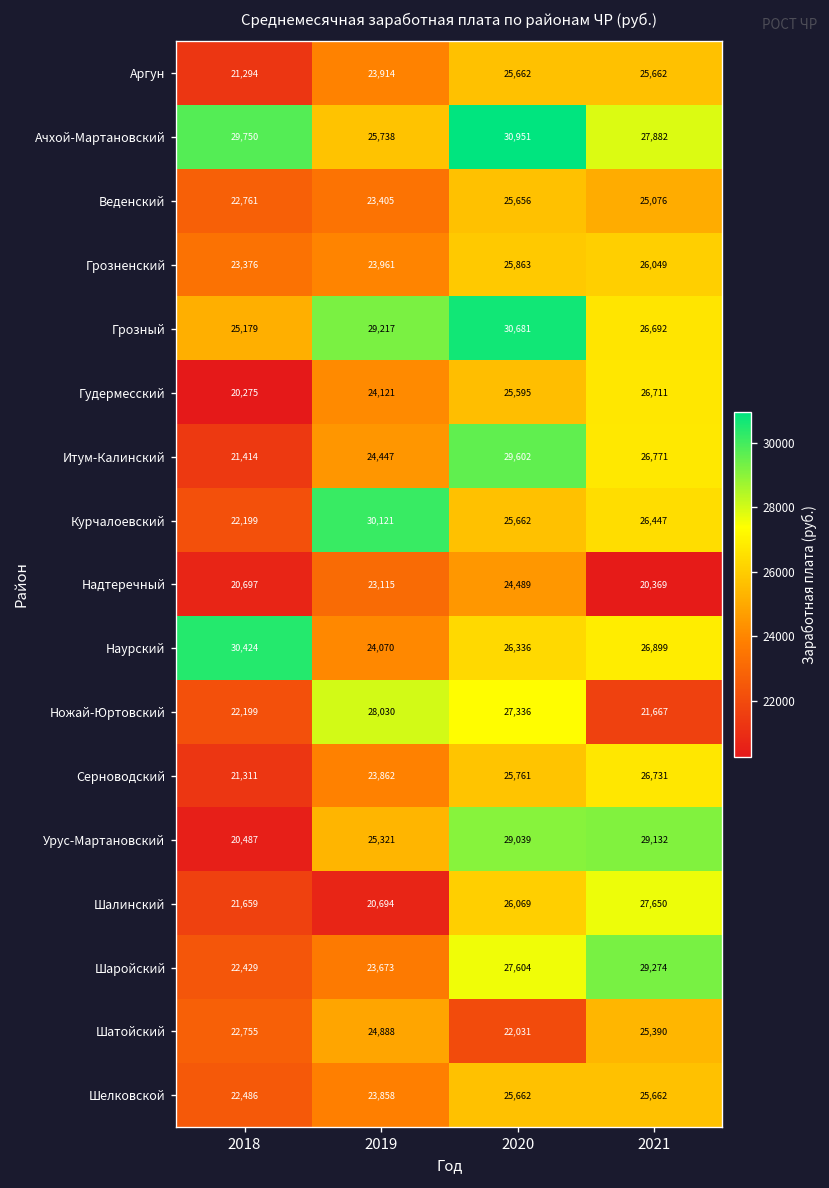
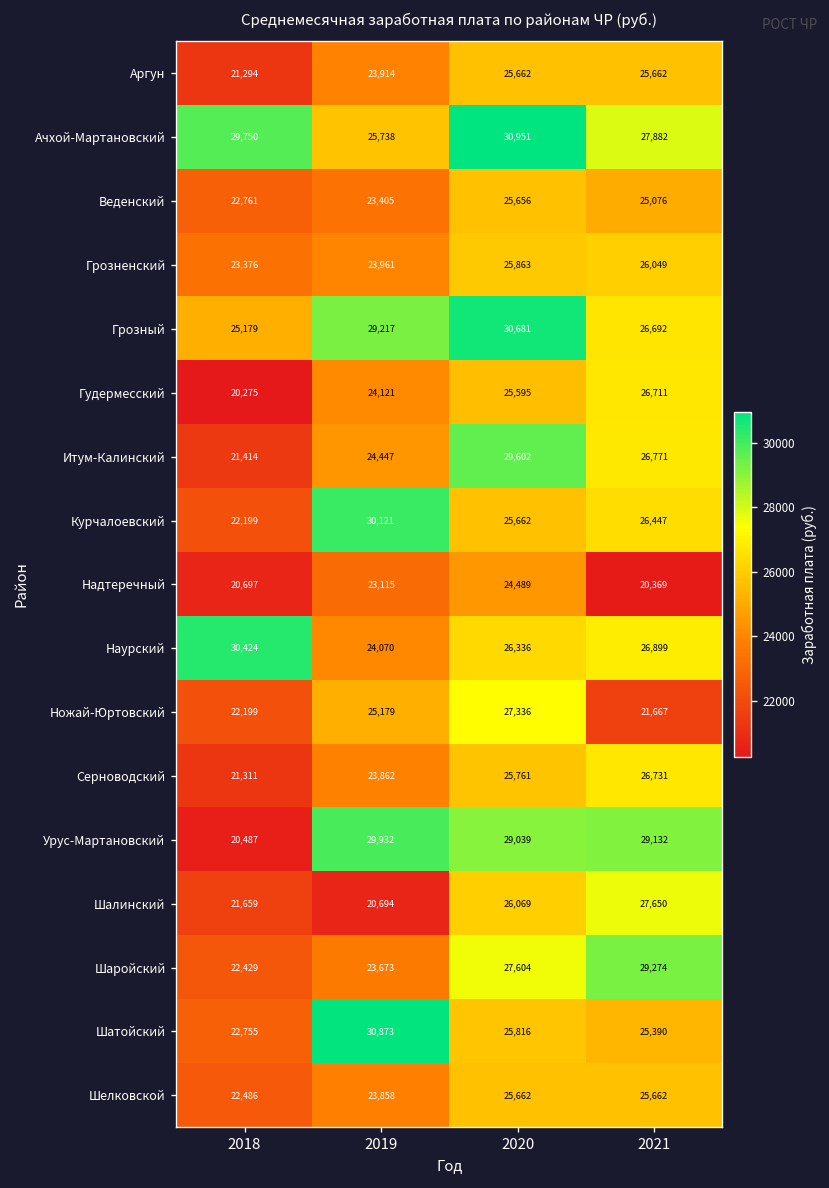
  {
    "Аргун": {
      "2018": "21,294",
      "2019": "23,914",
      "2020": "25,662",
      "2021": "25,662"
    },
    "Ачхой-Мартановский": {
      "2018": "29,750",
      "2019": "25,738",
      "2020": "30,951",
      "2021": "27,882"
    },
    "Веденский": {
      "2018": "22,761",
      "2019": "23,405",
      "2020": "25,656",
      "2021": "25,076"
    },
    "Грозненский": {
      "2018": "23,376",
      "2019": "23,961",
      "2020": "25,863",
      "2021": "26,049"
    },
    "Грозный": {
      "2018": "25,179",
      "2019": "29,217",
      "2020": "30,681",
      "2021": "26,692"
    },
    "Гудермесский": {
      "2018": "20,275",
      "2019": "24,121",
      "2020": "25,595",
      "2021": "26,711"
    },
    "Итум-Калинский": {
      "2018": "21,414",
      "2019": "24,447",
      "2020": "29,602",
      "2021": "26,771"
    },
    "Курчалоевский": {
      "2018": "22,199",
      "2019": "30,121",
      "2020": "25,662",
      "2021": "26,447"
    },
    "Надтеречный": {
      "2018": "20,697",
      "2019": "23,115",
      "2020": "24,489",
      "2021": "20,369"
    },
    "Наурский": {
      "2018": "30,424",
      "2019": "24,070",
      "2020": "26,336",
      "2021": "26,899"
    },
    "Ножай-Юртовский": {
      "2018": "22,199",
-     "2019": "28,030",
+     "2019": "25,179",
      "2020": "27,336",
      "2021": "21,667"
    },
    "Серноводский": {
      "2018": "21,311",
      "2019": "23,862",
      "2020": "25,761",
      "2021": "26,731"
    },
    "Урус-Мартановский": {
      "2018": "20,487",
-     "2019": "25,321",
+     "2019": "29,932",
      "2020": "29,039",
      "2021": "29,132"
    },
    "Шалинский": {
      "2018": "21,659",
      "2019": "20,694",
      "2020": "26,069",
      "2021": "27,650"
    },
    "Шаройский": {
      "2018": "22,429",
      "2019": "23,673",
      "2020": "27,604",
      "2021": "29,274"
    },
    "Шатойский": {
      "2018": "22,755",
-     "2019": "24,888",
-     "2020": "22,031",
+     "2019": "30,873",
+     "2020": "25,816",
      "2021": "25,390"
    },
    "Шелковской": {
      "2018": "22,486",
      "2019": "23,858",
      "2020": "25,662",
      "2021": "25,662"
    }
  }
